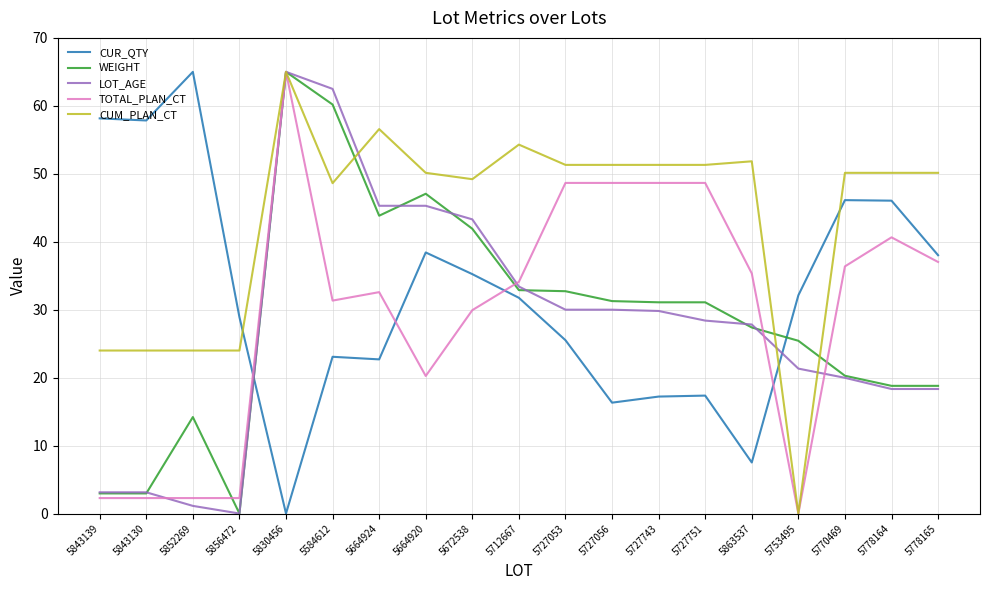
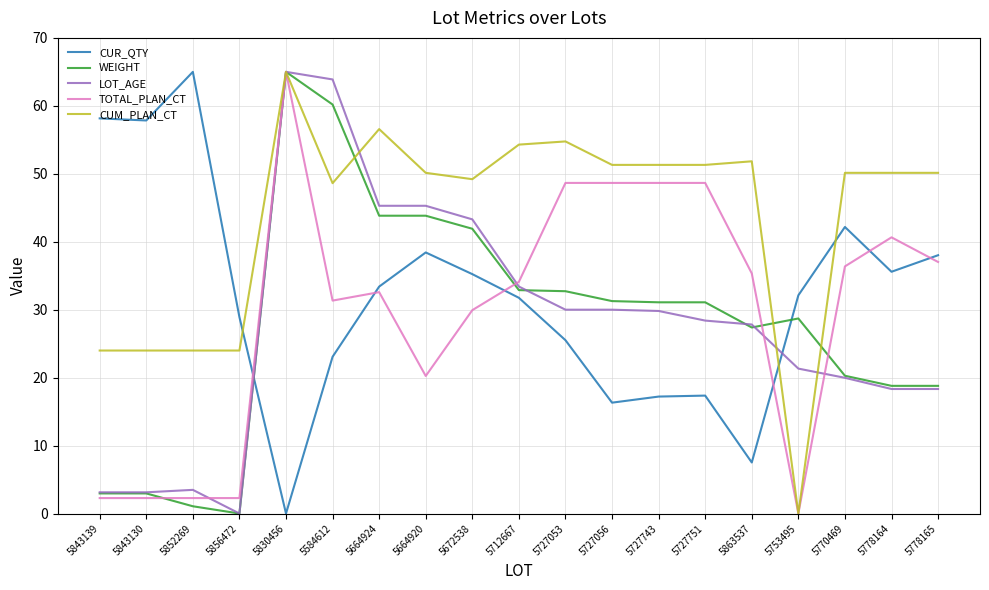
  {
    "CUR_QTY": {
      "5843139": 58,
      "5843130": 58,
      "5852269": 65,
      "5856472": 29,
      "5830456": 0,
      "5584612": 23,
-     "5664924": 23,
+     "5664924": 33,
      "5664920": 38,
      "5672538": 35,
      "5712667": 32,
      "5727053": 26,
      "5727056": 16,
      "5727743": 17,
      "5727751": 17,
      "5863537": 8,
      "5753495": 32,
-     "5770469": 46,
-     "5778164": 46,
+     "5770469": 42,
+     "5778164": 36,
      "5778165": 38
    },
    "WEIGHT": {
-     "5852269": 14,
+     "5852269": 1,
      "5584612": 60,
      "5664924": 44,
-     "5664920": 47,
+     "5664920": 44,
      "5672538": 42,
      "5712667": 33,
      "5727053": 33,
      "5727056": 31,
      "5727743": 31,
      "5727751": 31,
      "5863537": 27,
-     "5753495": 25,
+     "5753495": 29,
      "5778164": 19,
      "5778165": 19
    },
    "LOT_AGE": {
-     "5852269": 1,
-     "5584612": 62,
+     "5852269": 3,
+     "5584612": 64,
      "5664924": 45,
      "5664920": 45,
      "5672538": 43,
      "5712667": 33,
      "5727053": 30,
      "5727056": 30,
      "5727743": 30,
      "5727751": 28,
      "5863537": 28,
      "5753495": 21,
      "5778164": 18,
      "5778165": 18
    },
    "TOTAL_PLAN_CT": {
      "5843139": 2,
      "5843130": 2,
      "5852269": 2,
      "5856472": 2,
      "5584612": 31,
      "5664924": 33,
      "5664920": 20,
      "5672538": 30,
      "5712667": 34,
      "5727053": 49,
      "5727056": 49,
      "5727743": 49,
      "5727751": 49,
      "5863537": 35,
      "5770469": 36,
      "5778164": 41,
      "5778165": 37
    },
    "CUM_PLAN_CT": {
      "5843139": 24,
      "5843130": 24,
      "5852269": 24,
      "5856472": 24,
      "5584612": 49,
      "5664924": 57,
      "5664920": 50,
      "5672538": 49,
      "5712667": 54,
-     "5727053": 51,
+     "5727053": 55,
      "5727056": 51,
      "5727743": 51,
      "5727751": 51,
      "5863537": 52,
      "5770469": 50,
      "5778164": 50,
      "5778165": 50
    }
  }
